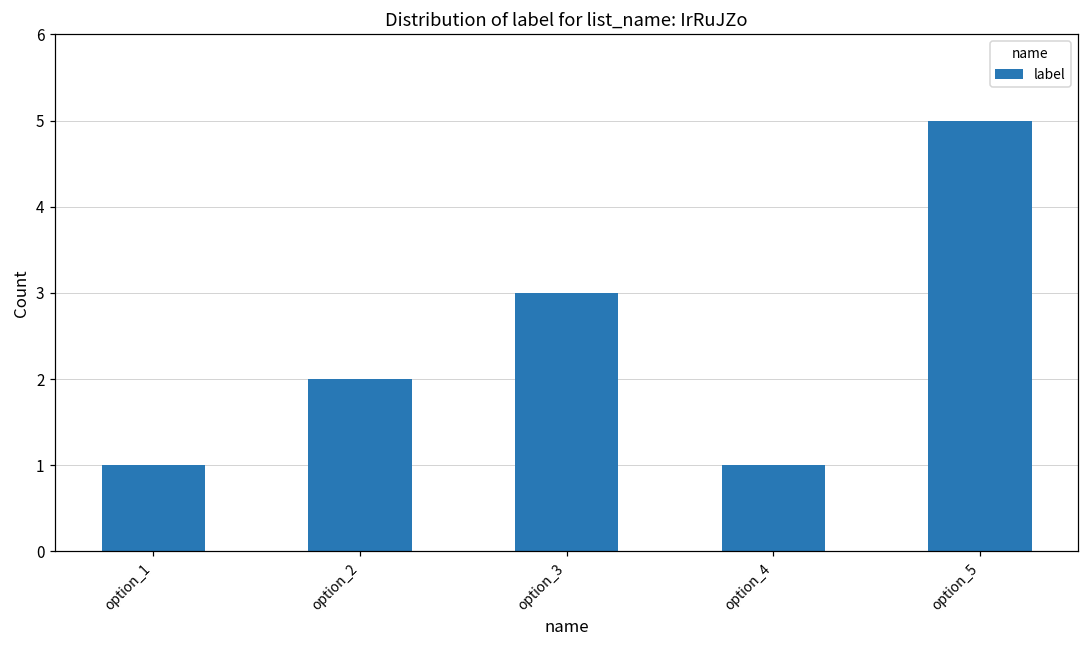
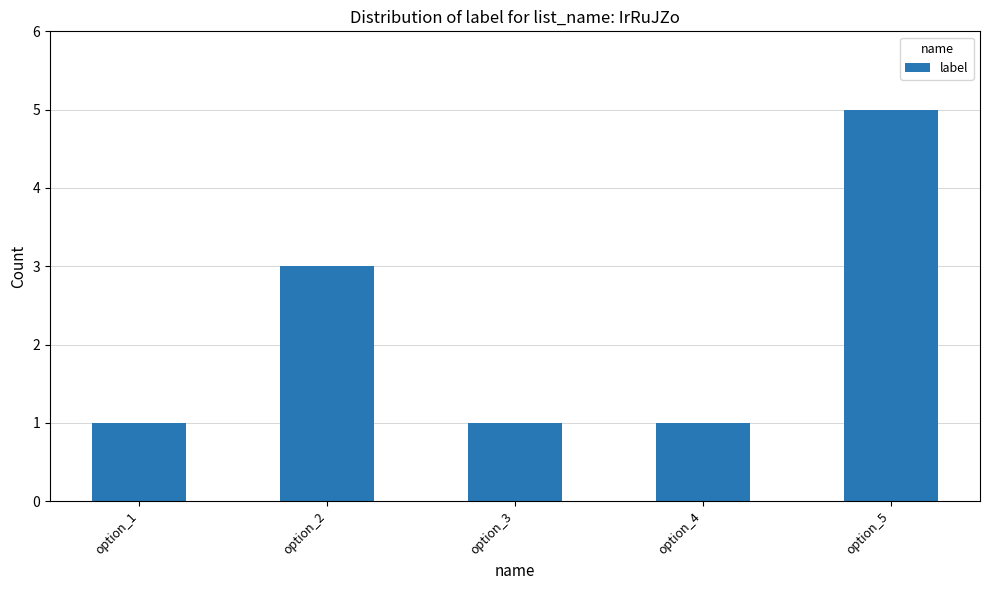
  {
    "option_1": 1,
-   "option_2": 2,
-   "option_3": 3,
+   "option_2": 3,
+   "option_3": 1,
    "option_4": 1,
    "option_5": 5
  }
